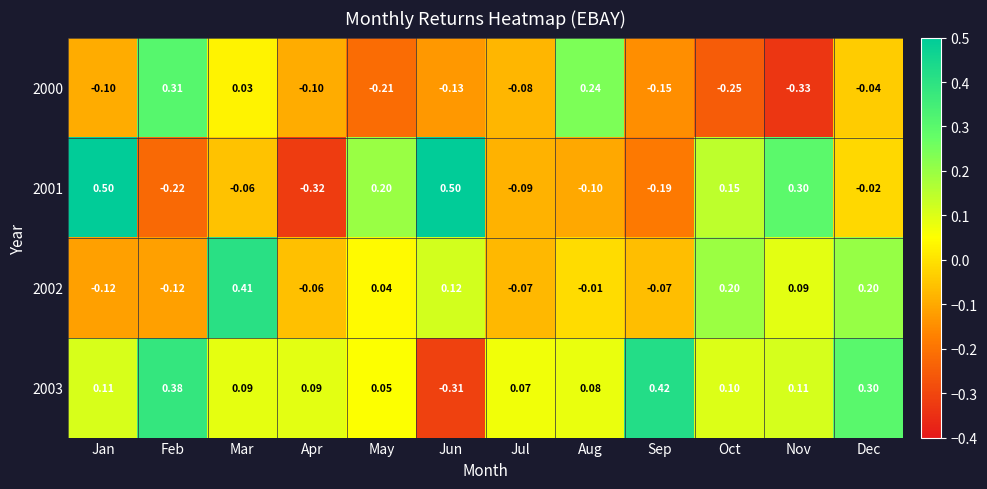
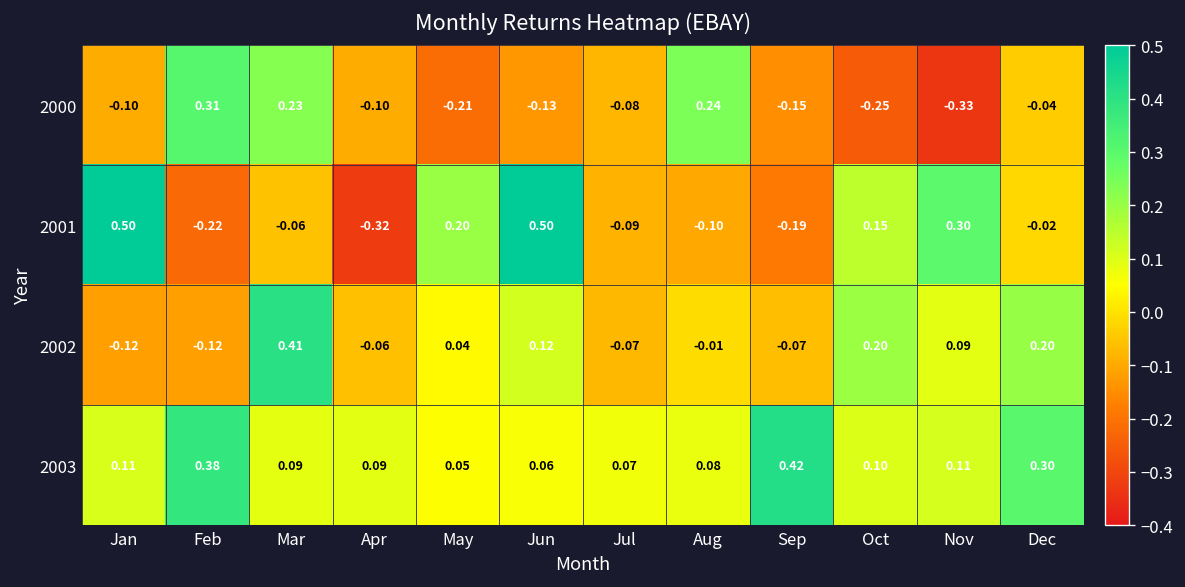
  {
    "2000": {
      "Jan": -0.10,
      "Feb": 0.31,
-     "Mar": 0.03,
+     "Mar": 0.23,
      "Apr": -0.10,
      "May": -0.21,
      "Jun": -0.13,
      "Jul": -0.08,
      "Aug": 0.24,
      "Sep": -0.15,
      "Oct": -0.25,
      "Nov": -0.33,
      "Dec": -0.04
    },
    "2001": {
      "Jan": 0.50,
      "Feb": -0.22,
      "Mar": -0.06,
      "Apr": -0.32,
      "May": 0.20,
      "Jun": 0.50,
      "Jul": -0.09,
      "Aug": -0.10,
      "Sep": -0.19,
      "Oct": 0.15,
      "Nov": 0.30,
      "Dec": -0.02
    },
    "2002": {
      "Jan": -0.12,
      "Feb": -0.12,
      "Mar": 0.41,
      "Apr": -0.06,
      "May": 0.04,
      "Jun": 0.12,
      "Jul": -0.07,
      "Aug": -0.01,
      "Sep": -0.07,
      "Oct": 0.20,
      "Nov": 0.09,
      "Dec": 0.20
    },
    "2003": {
      "Jan": 0.11,
      "Feb": 0.38,
      "Mar": 0.09,
      "Apr": 0.09,
      "May": 0.05,
-     "Jun": -0.31,
+     "Jun": 0.06,
      "Jul": 0.07,
      "Aug": 0.08,
      "Sep": 0.42,
      "Oct": 0.10,
      "Nov": 0.11,
      "Dec": 0.30
    }
  }
